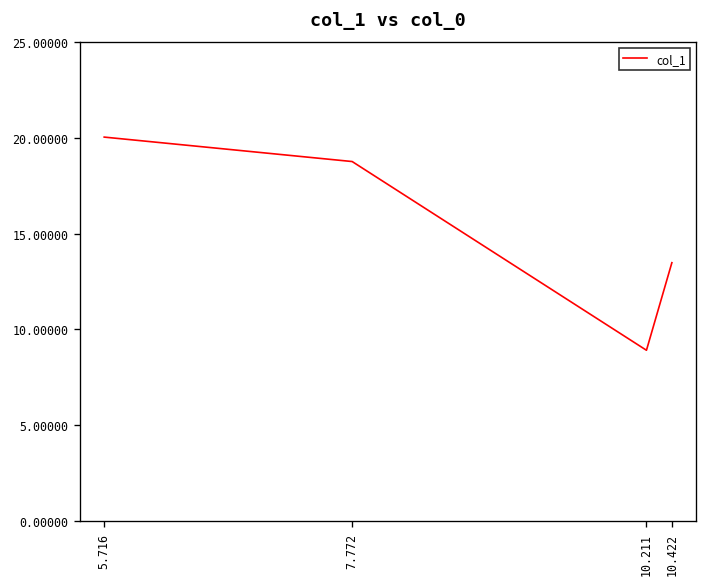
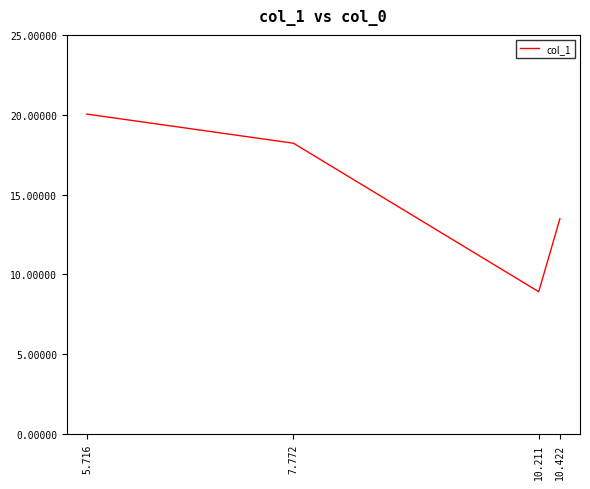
  {
    "5.716": 20.0,
-   "7.772": 18.8,
+   "7.772": 18.2,
    "10.211": 8.9,
    "10.422": 13.5
  }
